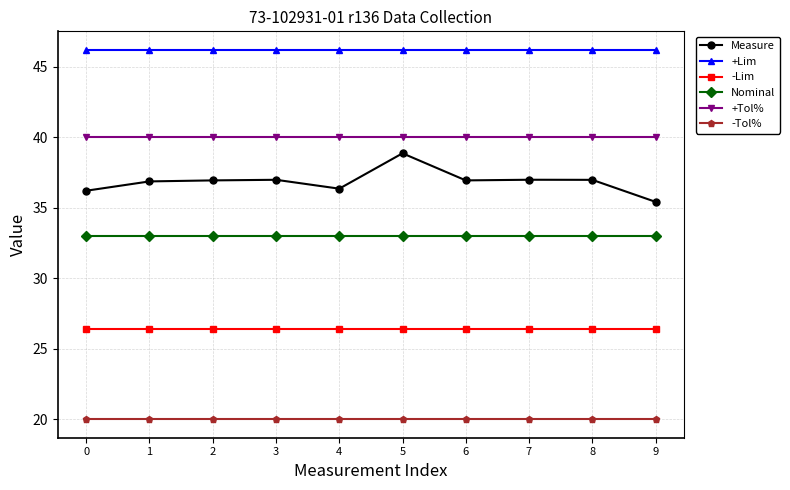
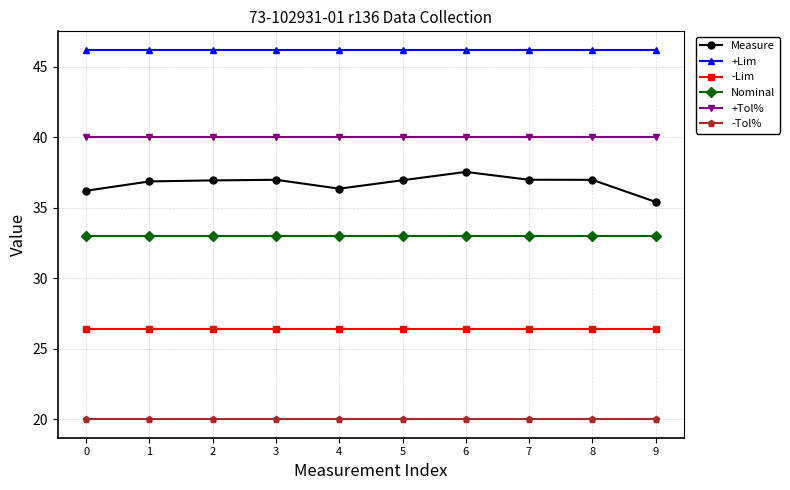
  {
    "Measure": {
      "0": 36.2,
      "1": 36.9,
      "2": 36.9,
      "3": 37.0,
      "4": 36.4,
-     "5": 38.9,
-     "6": 36.9,
+     "5": 37.0,
+     "6": 37.5,
      "7": 37.0,
      "8": 37.0,
      "9": 35.4
    },
    "+Lim": {
      "0": 46.2,
      "1": 46.2,
      "2": 46.2,
      "3": 46.2,
      "4": 46.2,
      "5": 46.2,
      "6": 46.2,
      "7": 46.2,
      "8": 46.2,
      "9": 46.2
    },
    "-Lim": {
      "0": 26.4,
      "1": 26.4,
      "2": 26.4,
      "3": 26.4,
      "4": 26.4,
      "5": 26.4,
      "6": 26.4,
      "7": 26.4,
      "8": 26.4,
      "9": 26.4
    },
    "Nominal": {
      "0": 33.0,
      "1": 33.0,
      "2": 33.0,
      "3": 33.0,
      "4": 33.0,
      "5": 33.0,
      "6": 33.0,
      "7": 33.0,
      "8": 33.0,
      "9": 33.0
    },
    "+Tol%": {
      "0": 40.0,
      "1": 40.0,
      "2": 40.0,
      "3": 40.0,
      "4": 40.0,
      "5": 40.0,
      "6": 40.0,
      "7": 40.0,
      "8": 40.0,
      "9": 40.0
    },
    "-Tol%": {
      "0": 20.0,
      "1": 20.0,
      "2": 20.0,
      "3": 20.0,
      "4": 20.0,
      "5": 20.0,
      "6": 20.0,
      "7": 20.0,
      "8": 20.0,
      "9": 20.0
    }
  }
